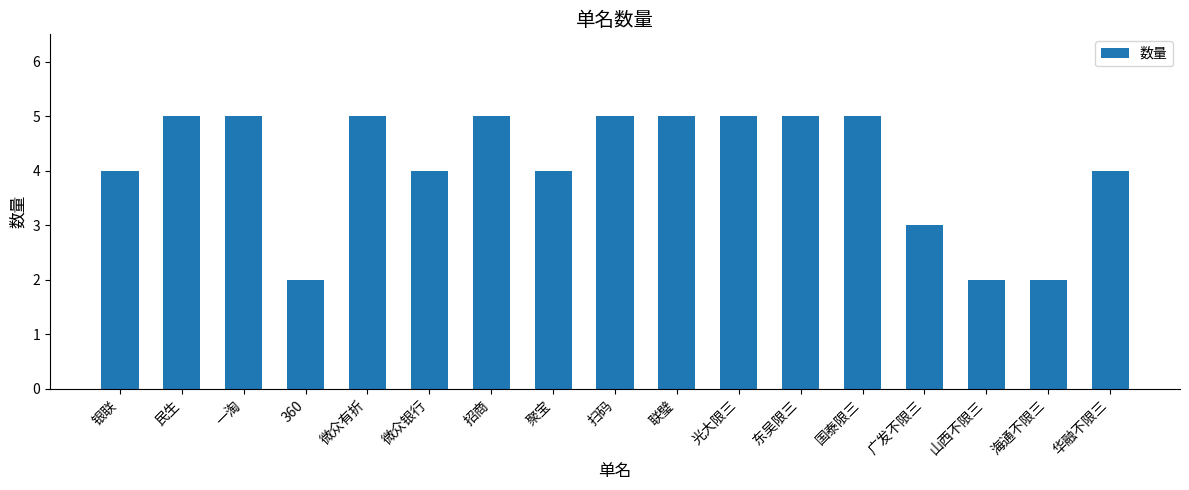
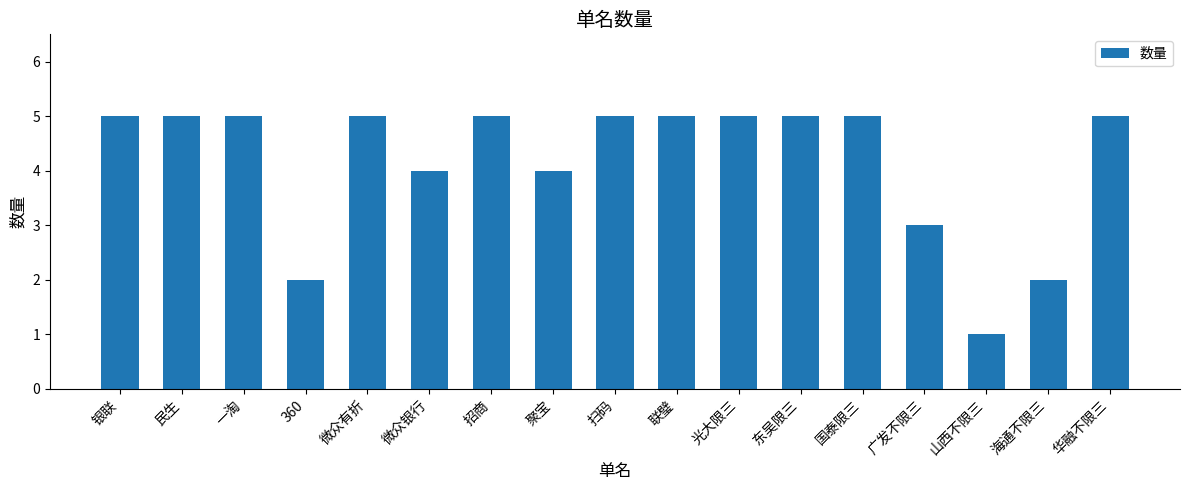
  {
-   "银联": 4,
+   "银联": 5,
    "民生": 5,
    "一淘": 5,
    "360": 2,
    "微众有折": 5,
    "微众银行": 4,
    "招商": 5,
    "聚宝": 4,
    "扫码": 5,
    "联璧": 5,
    "光大限三": 5,
    "东吴限三": 5,
    "国泰限三": 5,
    "广发不限三": 3,
-   "山西不限三": 2,
+   "山西不限三": 1,
    "海通不限三": 2,
-   "华融不限三": 4
+   "华融不限三": 5
  }
